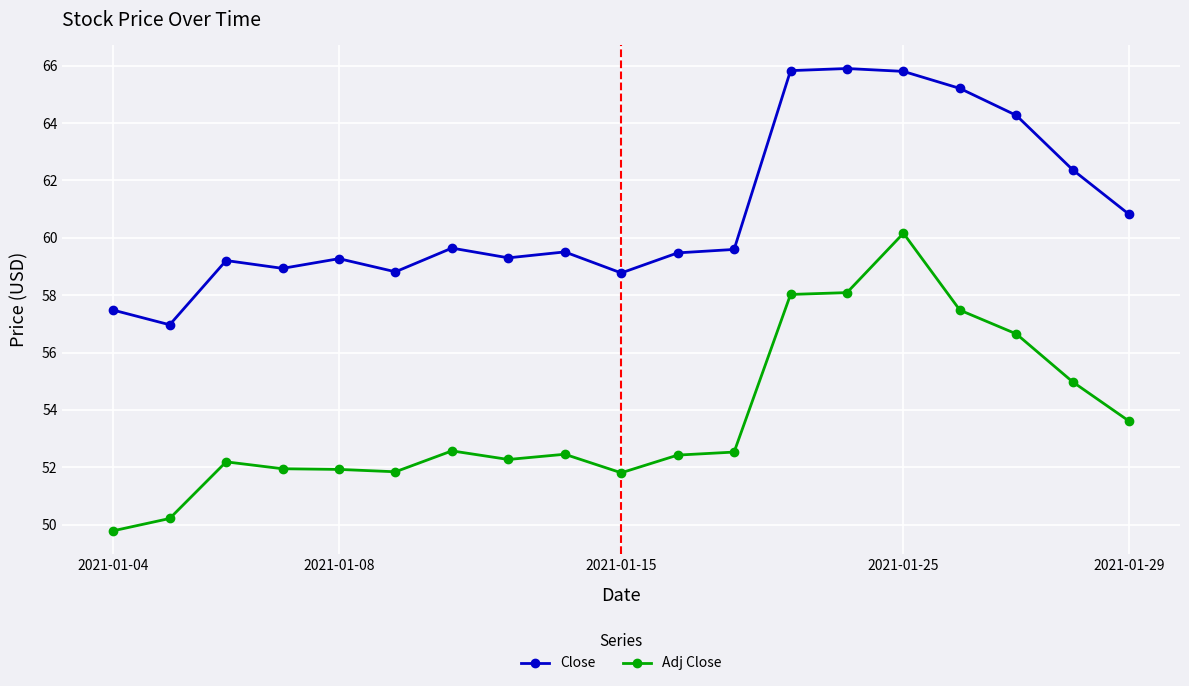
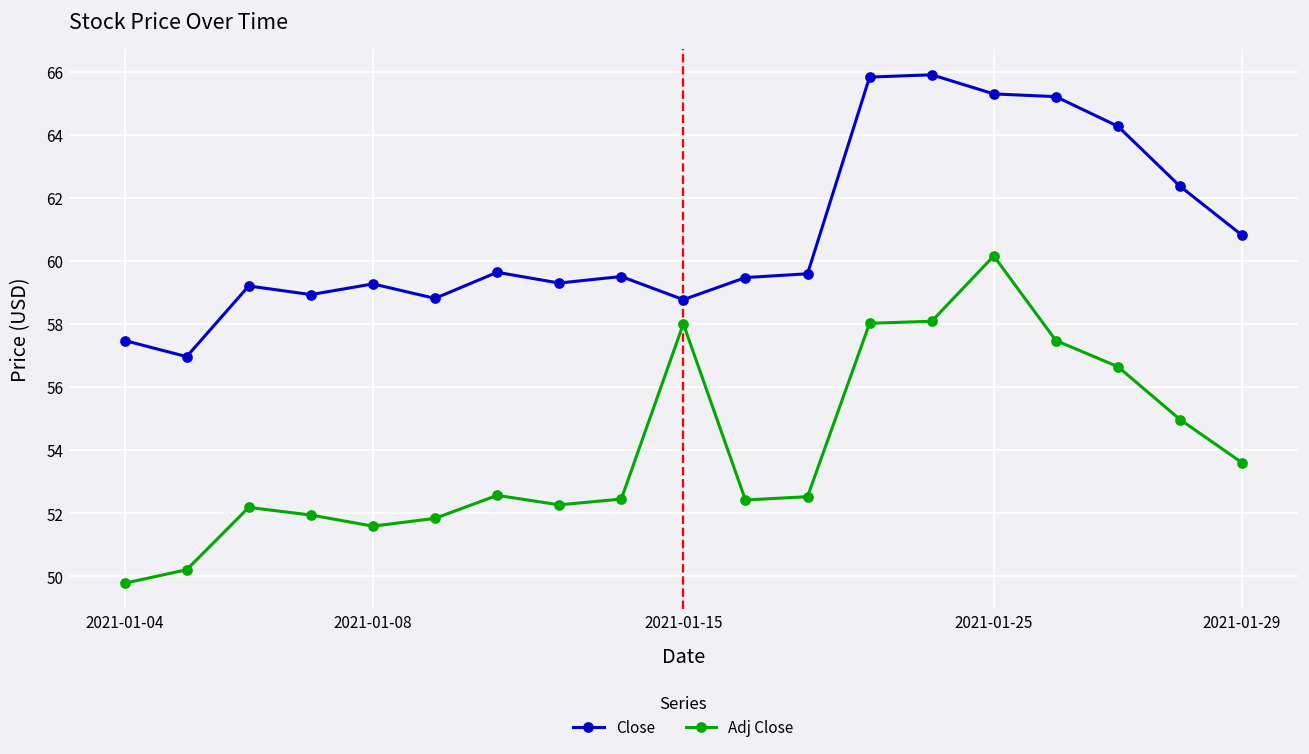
  {
    "Close": {
      "2021-01-04": 57.5,
      "2021-01-08": 59.3,
      "2021-01-15": 58.8,
-     "2021-01-25": 65.8,
+     "2021-01-25": 65.3,
      "2021-01-29": 60.8
    },
    "Adj Close": {
      "2021-01-04": 49.8,
-     "2021-01-08": 51.9,
-     "2021-01-15": 51.8,
+     "2021-01-08": 51.6,
+     "2021-01-15": 58.0,
      "2021-01-25": 60.2,
      "2021-01-29": 53.6
    }
  }
